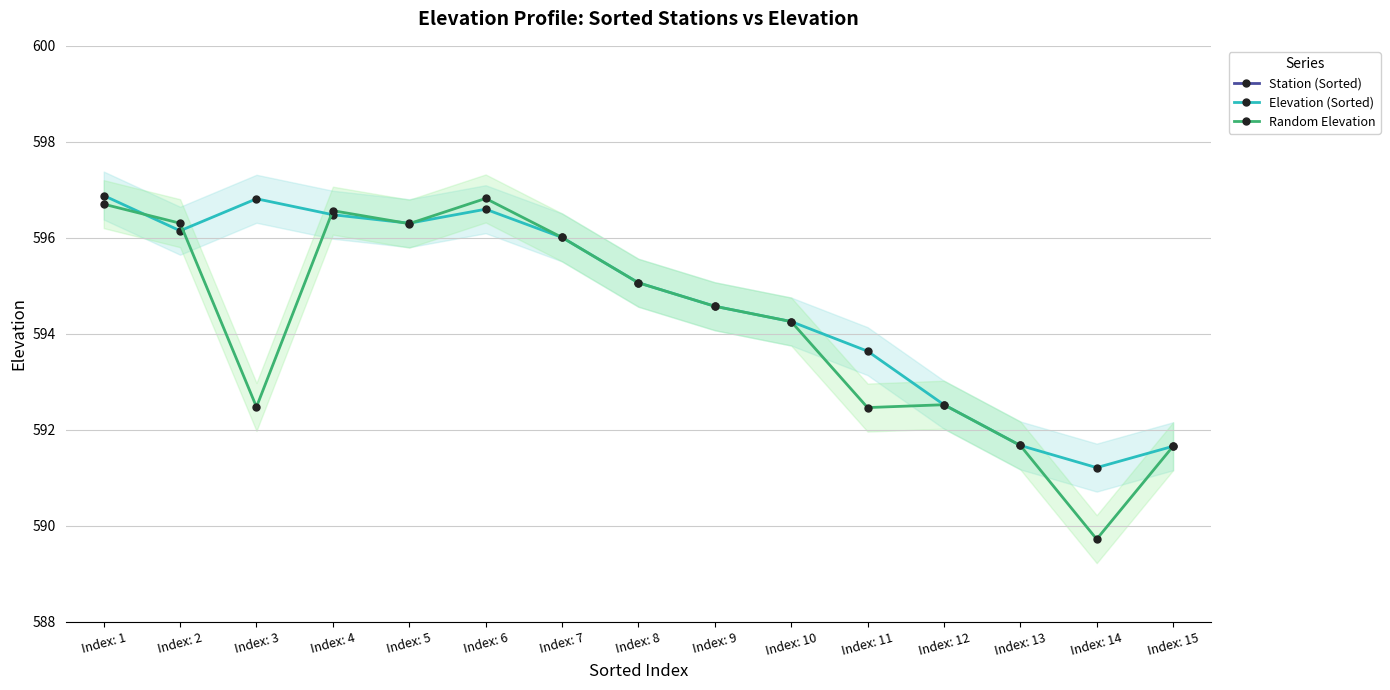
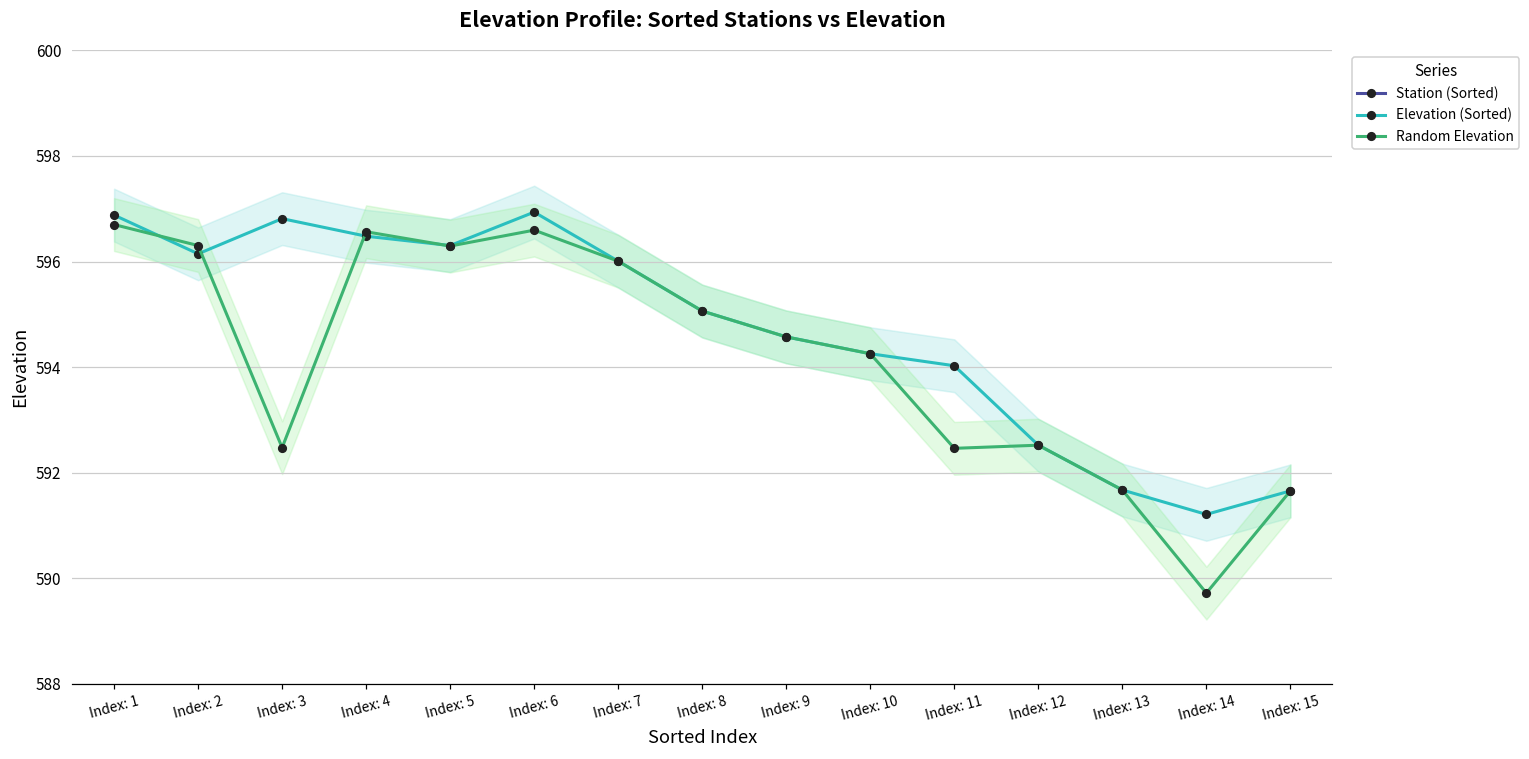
  {
    "Elevation (Sorted)": {
      "Index: 1": 596.9,
      "Index: 2": 596.1,
      "Index: 3": 596.8,
      "Index: 4": 596.5,
-     "Index: 6": 596.6,
-     "Index: 11": 593.6,
+     "Index: 6": 596.9,
+     "Index: 11": 594.0,
      "Index: 14": 591.2
    },
    "Random Elevation": {
      "Index: 1": 596.7,
      "Index: 2": 596.3,
      "Index: 3": 592.5,
      "Index: 4": 596.6,
-     "Index: 6": 596.8,
+     "Index: 6": 596.6,
      "Index: 11": 592.5,
      "Index: 14": 589.7
    }
  }
